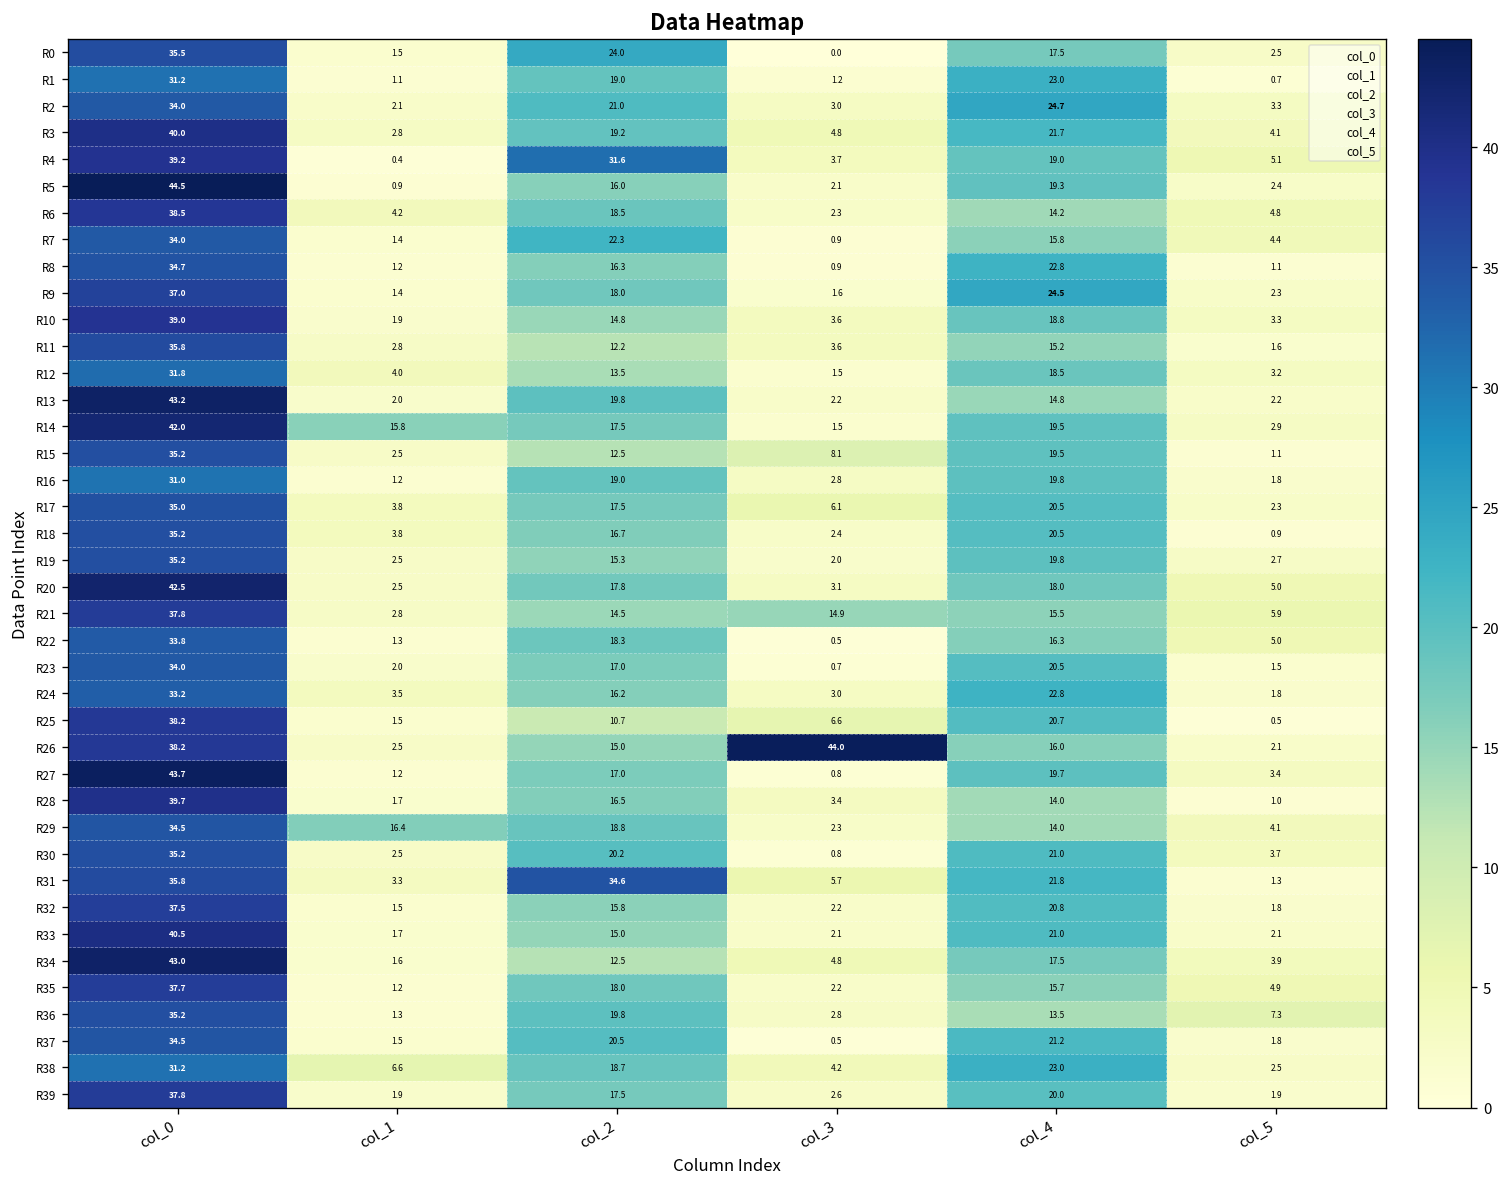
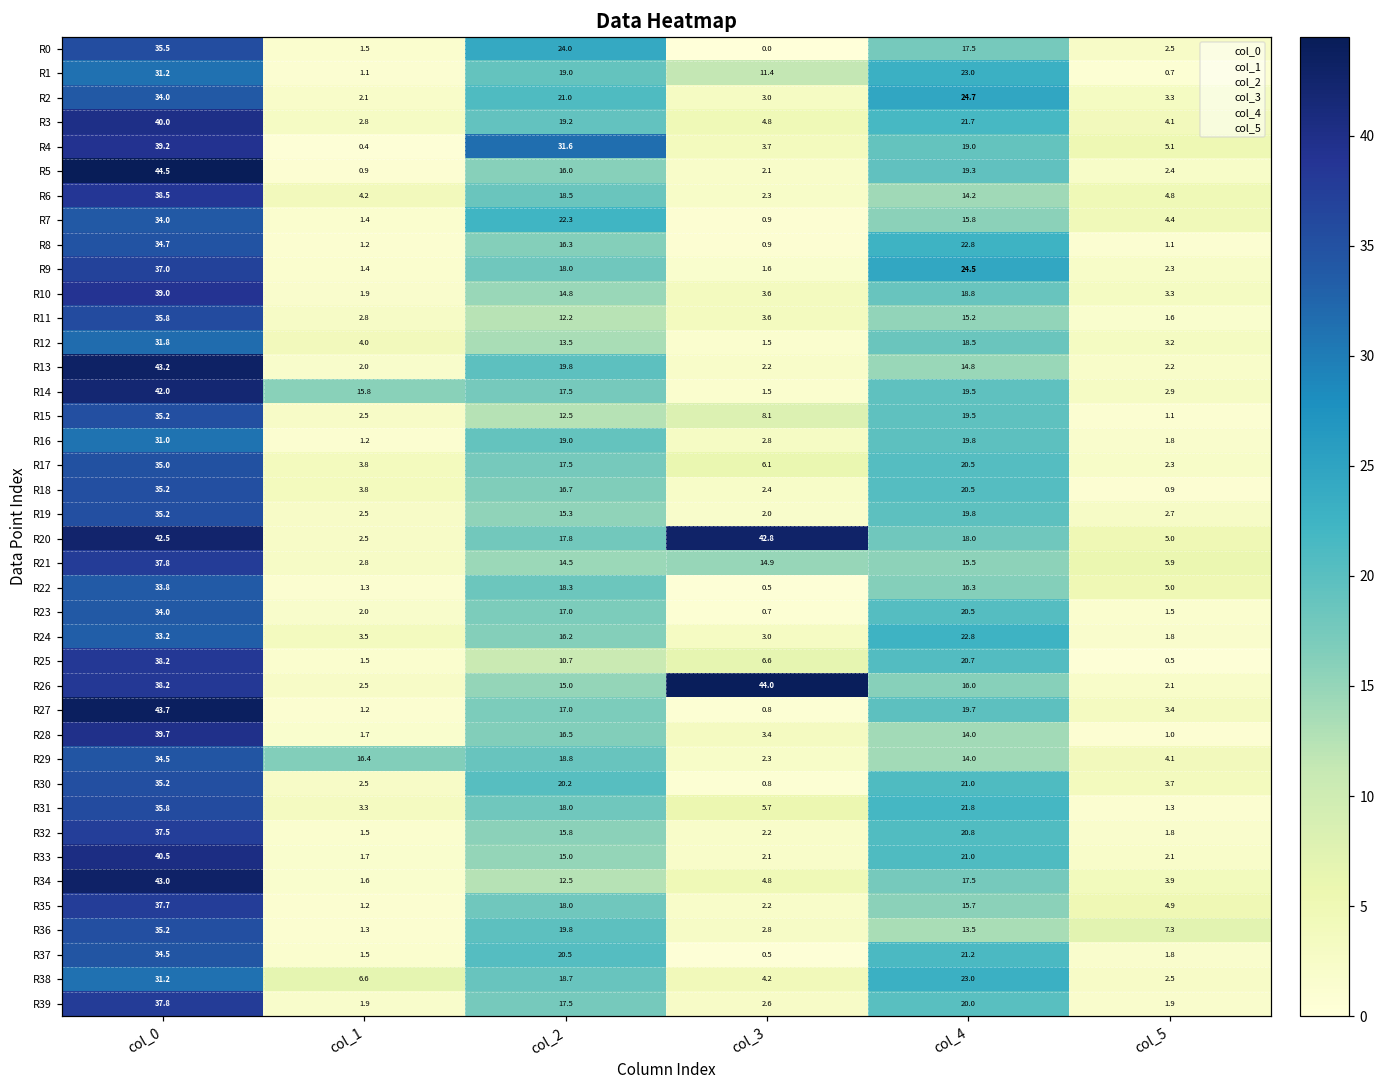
  {
    "R1": {
      "col_0": 31.2,
      "col_1": 1.1,
      "col_2": 19.0,
-     "col_3": 1.2,
+     "col_3": 11.4,
      "col_4": 23.0,
      "col_5": 0.7
    },
    "R20": {
      "col_0": 42.5,
      "col_1": 2.5,
      "col_2": 17.8,
-     "col_3": 3.1,
+     "col_3": 42.8,
      "col_4": 18.0,
      "col_5": 5.0
    },
    "R31": {
      "col_0": 35.8,
      "col_1": 3.3,
-     "col_2": 34.6,
+     "col_2": 18.0,
      "col_3": 5.7,
      "col_4": 21.8,
      "col_5": 1.3
    }
  }
